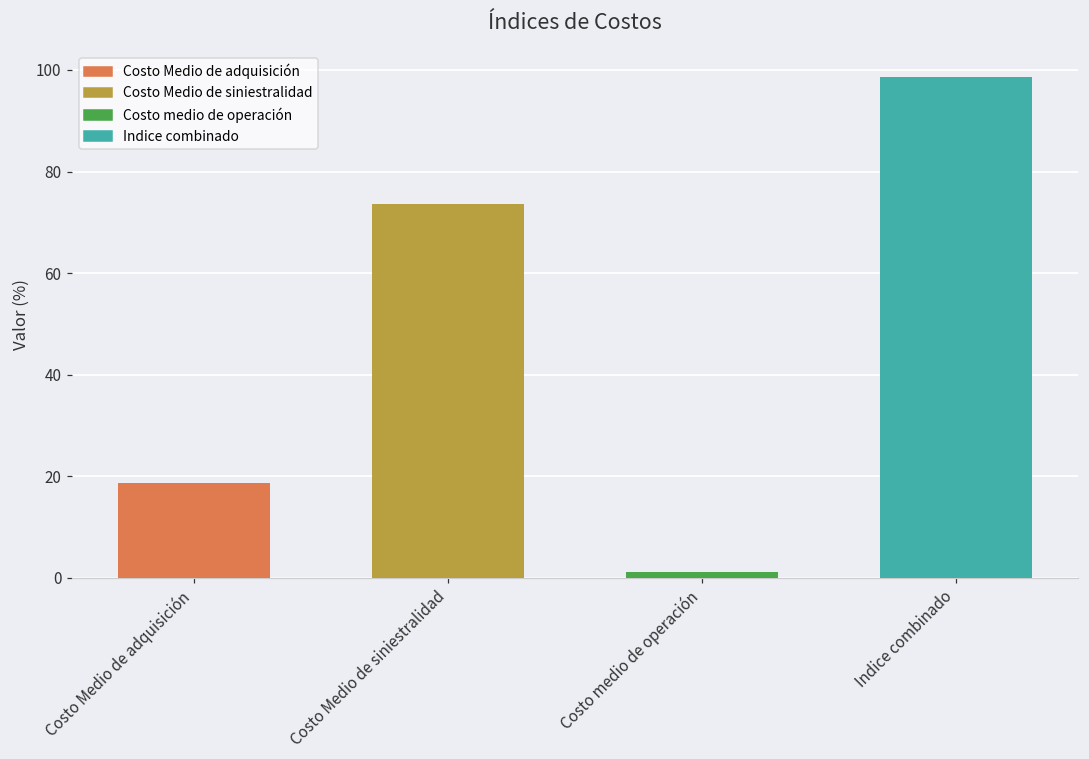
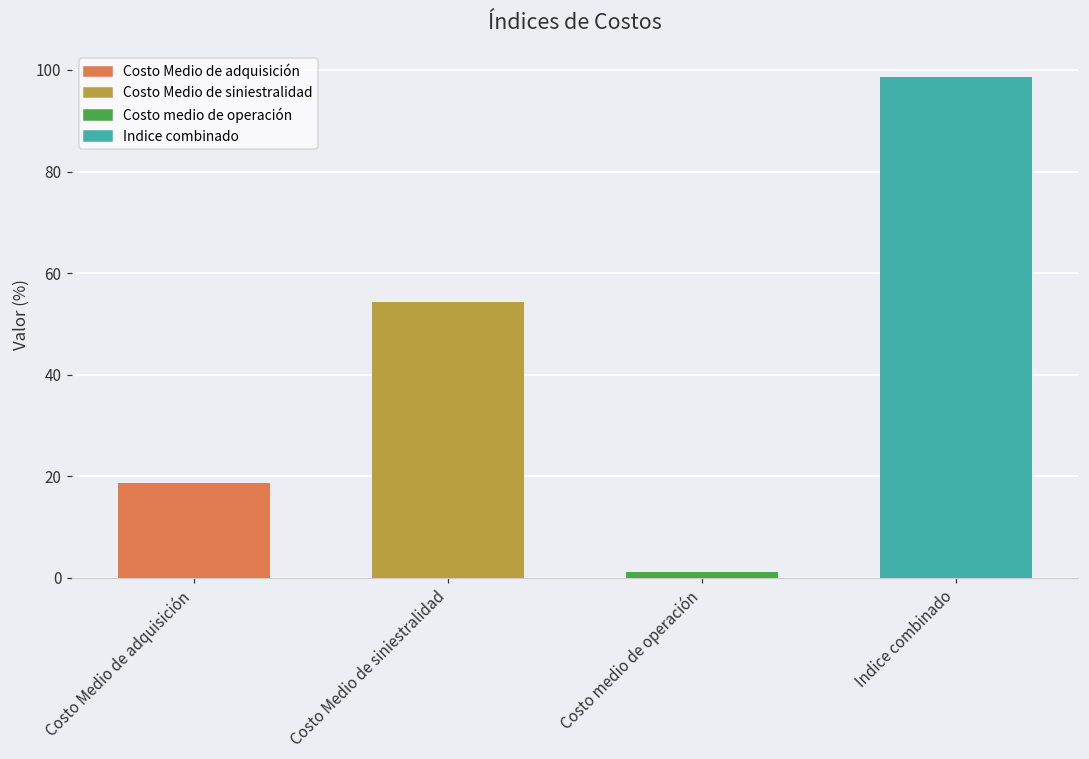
  {
    "Costo Medio de adquisición": 19,
-   "Costo Medio de siniestralidad": 74,
+   "Costo Medio de siniestralidad": 54,
    "Costo medio de operación": 1,
    "Indice combinado": 99
  }
